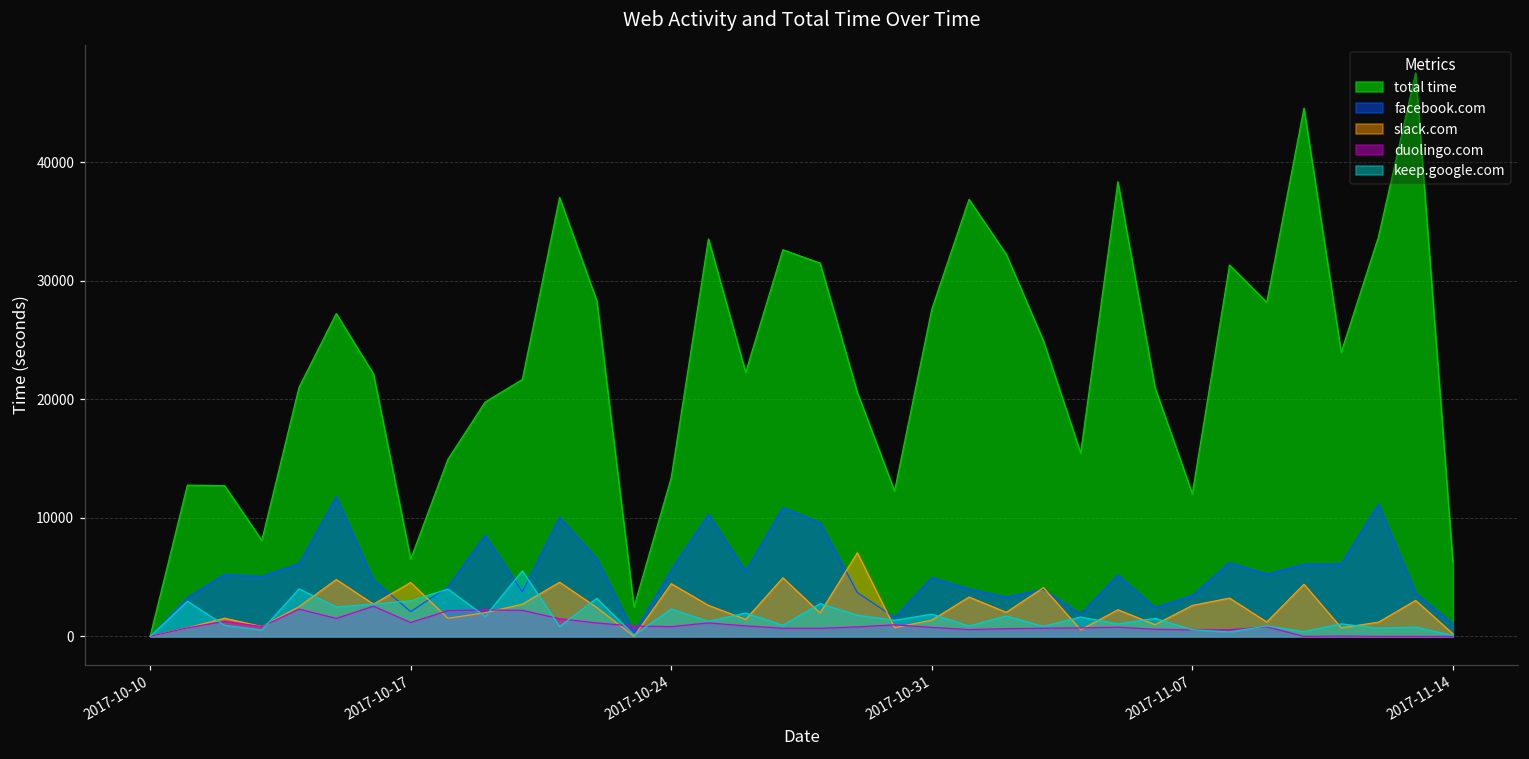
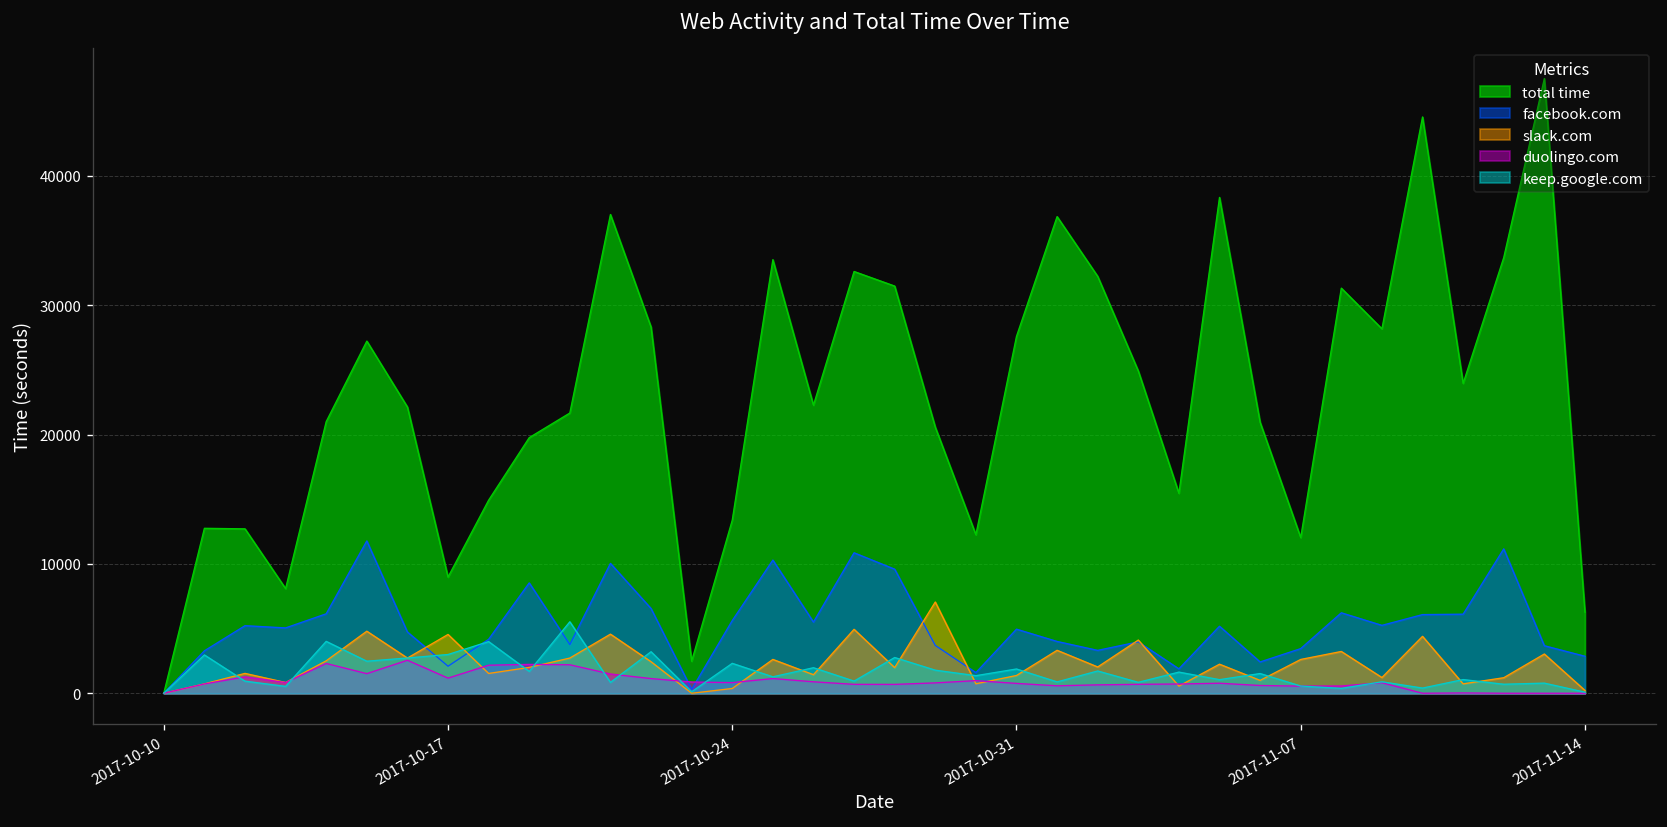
  {
    "total time": {
-     "2017-10-17": 6500,
+     "2017-10-17": 9000,
      "2017-10-24": 13400,
      "2017-10-31": 27600,
      "2017-11-07": 12000,
      "2017-11-14": 6300
    },
    "facebook.com": {
      "2017-10-17": 2100,
      "2017-10-24": 5600,
      "2017-10-31": 5000,
      "2017-11-07": 3500,
-     "2017-11-14": 1100
+     "2017-11-14": 2900
    },
    "slack.com": {
      "2017-10-17": 4500,
-     "2017-10-24": 4400,
+     "2017-10-24": 400,
      "2017-10-31": 1400,
      "2017-11-07": 2600
    },
    "duolingo.com": {
      "2017-10-17": 1200,
      "2017-10-24": 800,
      "2017-10-31": 800
    },
    "keep.google.com": {
      "2017-10-17": 3000,
      "2017-10-24": 2300,
      "2017-10-31": 1900
    }
  }
